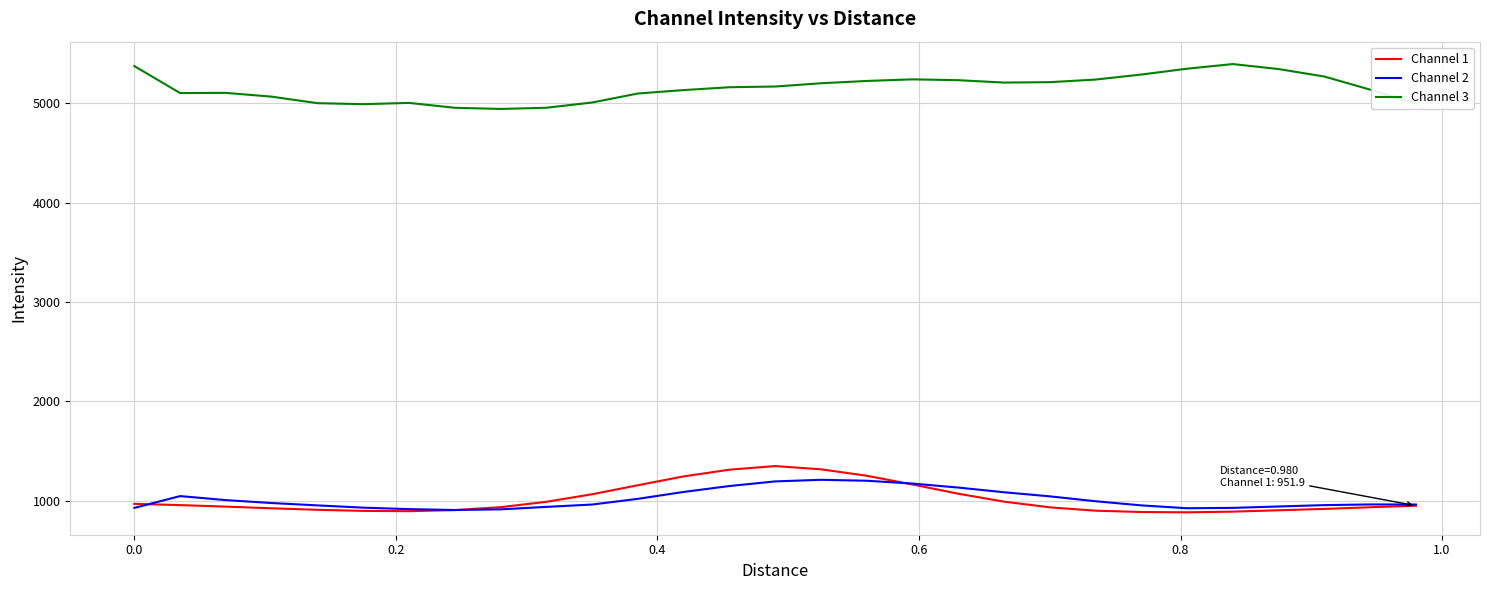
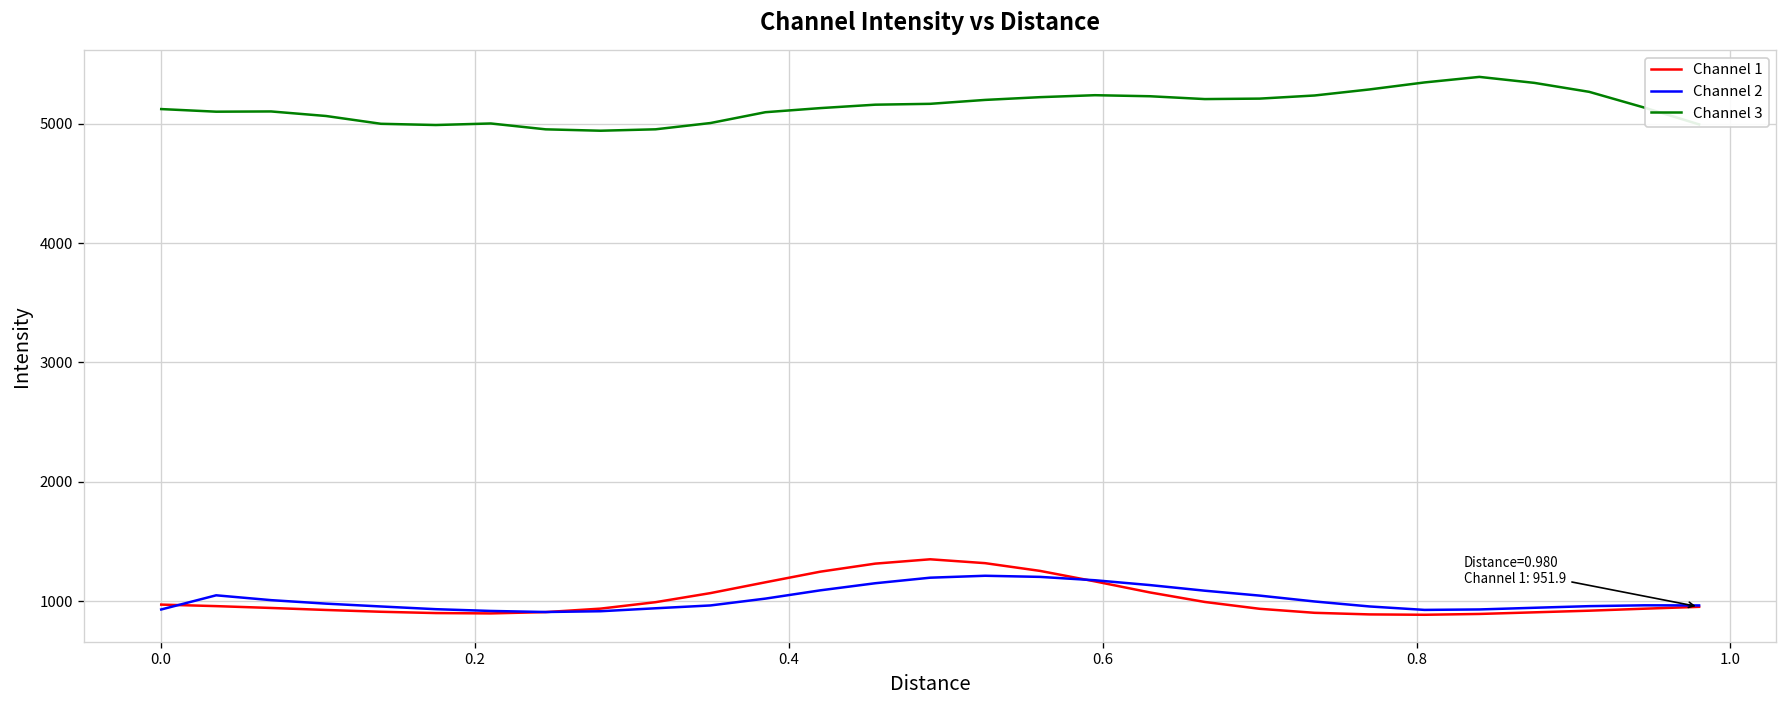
  {
    "Channel 1": {
      "0.0": 1000
    },
    "Channel 2": {
      "0.0": 900
    },
    "Channel 3": {
-     "0.0": 5400
+     "0.0": 5100
    }
  }
